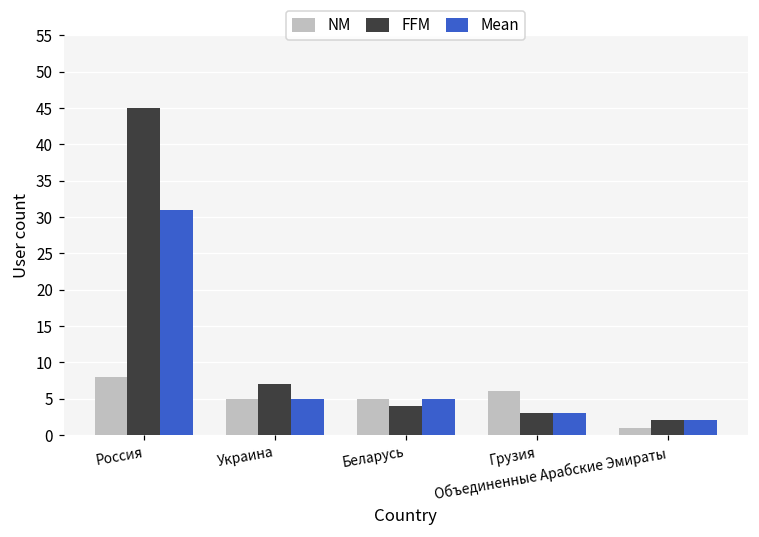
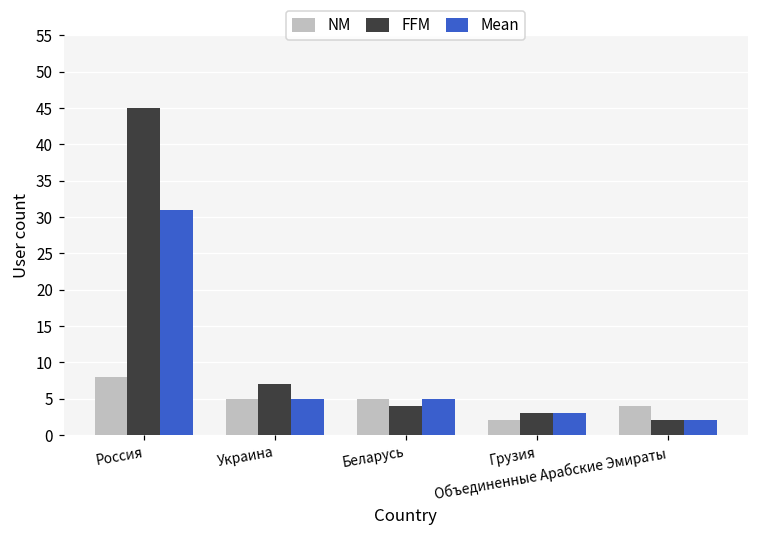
  {
    "NM": {
      "Россия": 8,
      "Украина": 5,
      "Беларусь": 5,
-     "Грузия": 6,
-     "Объединенные Арабские Эмираты": 1
+     "Грузия": 2,
+     "Объединенные Арабские Эмираты": 4
    },
    "FFM": {
      "Россия": 45,
      "Украина": 7,
      "Беларусь": 4,
      "Грузия": 3,
      "Объединенные Арабские Эмираты": 2
    },
    "Mean": {
      "Россия": 31,
      "Украина": 5,
      "Беларусь": 5,
      "Грузия": 3,
      "Объединенные Арабские Эмираты": 2
    }
  }
